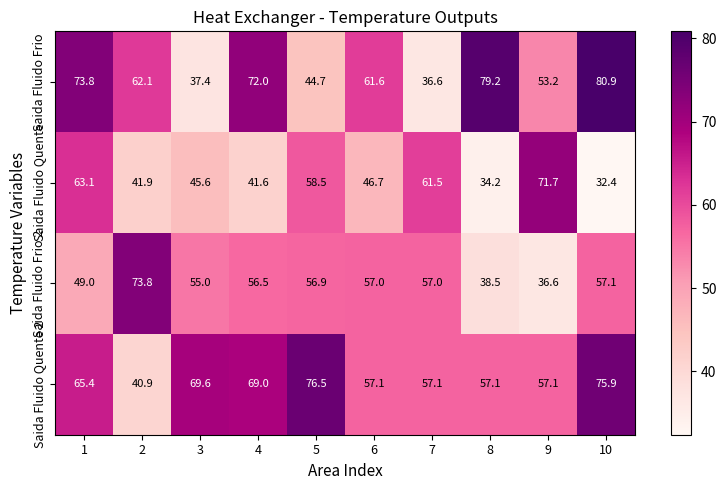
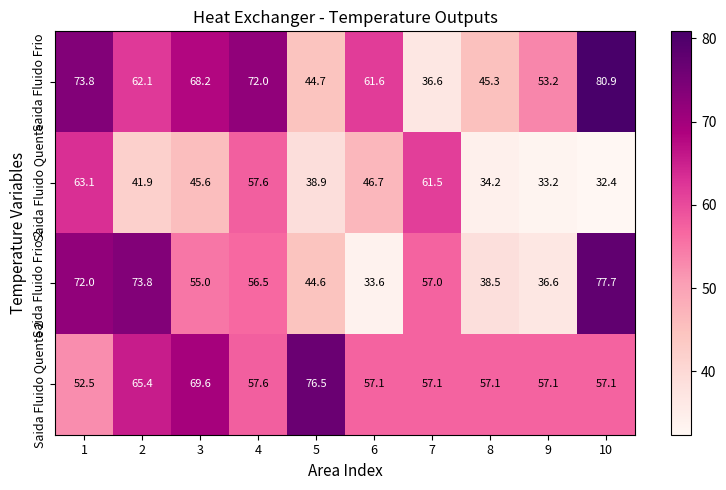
  {
    "Saida Fluido Frio": {
      "1": 73.8,
      "2": 62.1,
-     "3": 37.4,
+     "3": 68.2,
      "4": 72.0,
      "5": 44.7,
      "6": 61.6,
      "7": 36.6,
-     "8": 79.2,
+     "8": 45.3,
      "9": 53.2,
      "10": 80.9
    },
    "Saida Fluido Quente": {
      "1": 63.1,
      "2": 41.9,
      "3": 45.6,
-     "4": 41.6,
-     "5": 58.5,
+     "4": 57.6,
+     "5": 38.9,
      "6": 46.7,
      "7": 61.5,
      "8": 34.2,
-     "9": 71.7,
+     "9": 33.2,
      "10": 32.4
    },
    "Saida Fluido Frio 2": {
-     "1": 49.0,
+     "1": 72.0,
      "2": 73.8,
      "3": 55.0,
      "4": 56.5,
-     "5": 56.9,
-     "6": 57.0,
+     "5": 44.6,
+     "6": 33.6,
      "7": 57.0,
      "8": 38.5,
      "9": 36.6,
-     "10": 57.1
+     "10": 77.7
    },
    "Saida Fluido Quente 2": {
-     "1": 65.4,
-     "2": 40.9,
+     "1": 52.5,
+     "2": 65.4,
      "3": 69.6,
-     "4": 69.0,
+     "4": 57.6,
      "5": 76.5,
      "6": 57.1,
      "7": 57.1,
      "8": 57.1,
      "9": 57.1,
-     "10": 75.9
+     "10": 57.1
    }
  }
